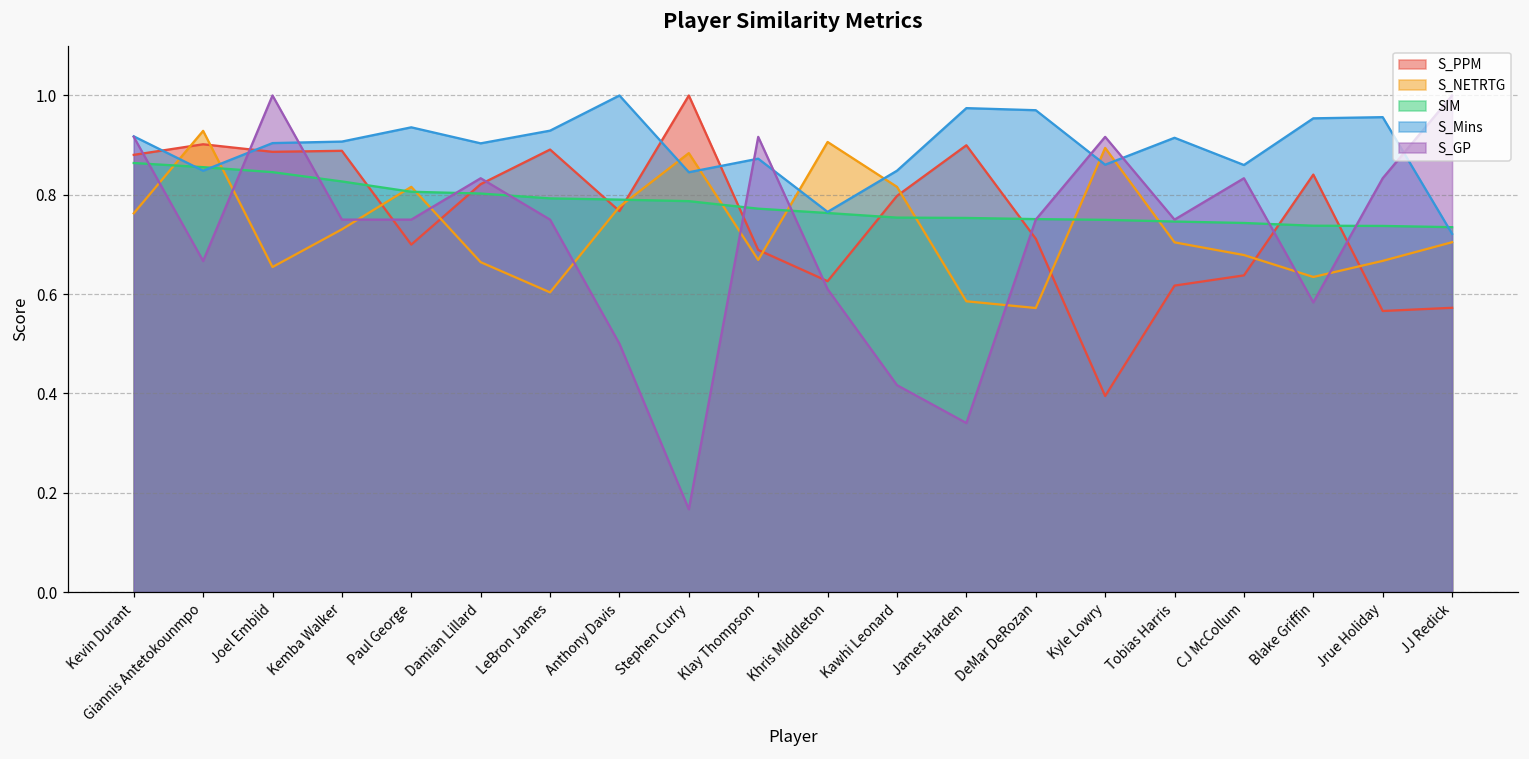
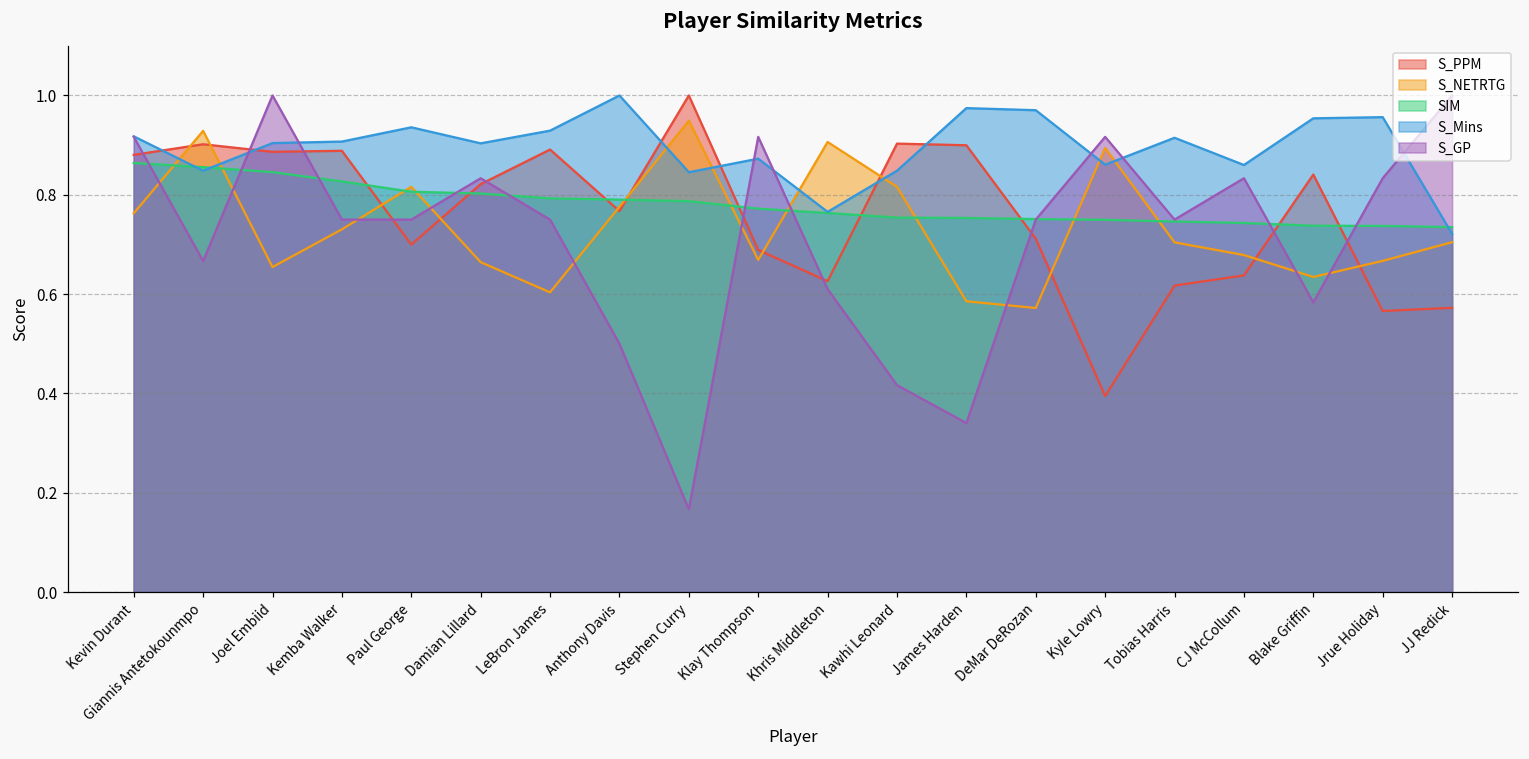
  {
    "S_PPM": {
      "Kevin Durant": 0.88,
      "Giannis Antetokounmpo": 0.90,
      "Joel Embiid": 0.89,
      "Kemba Walker": 0.89,
      "Paul George": 0.70,
      "Damian Lillard": 0.82,
      "LeBron James": 0.89,
      "Anthony Davis": 0.77,
      "Stephen Curry": 1.00,
      "Klay Thompson": 0.69,
      "Khris Middleton": 0.63,
-     "Kawhi Leonard": 0.80,
+     "Kawhi Leonard": 0.90,
      "James Harden": 0.90,
      "DeMar DeRozan": 0.71,
      "Kyle Lowry": 0.39,
      "Tobias Harris": 0.62,
      "CJ McCollum": 0.64,
      "Blake Griffin": 0.84,
      "Jrue Holiday": 0.57,
      "JJ Redick": 0.57
    },
    "S_NETRTG": {
      "Kevin Durant": 0.76,
      "Giannis Antetokounmpo": 0.93,
      "Joel Embiid": 0.65,
      "Kemba Walker": 0.73,
      "Paul George": 0.82,
      "Damian Lillard": 0.66,
      "LeBron James": 0.60,
      "Anthony Davis": 0.78,
-     "Stephen Curry": 0.88,
+     "Stephen Curry": 0.95,
      "Klay Thompson": 0.67,
      "Khris Middleton": 0.91,
      "Kawhi Leonard": 0.82,
      "James Harden": 0.59,
      "DeMar DeRozan": 0.57,
      "Kyle Lowry": 0.89,
      "Tobias Harris": 0.70,
      "CJ McCollum": 0.68,
      "Blake Griffin": 0.63,
      "Jrue Holiday": 0.67,
      "JJ Redick": 0.70
    },
    "SIM": {
      "Kevin Durant": 0.86,
      "Giannis Antetokounmpo": 0.86,
      "Joel Embiid": 0.85,
      "Kemba Walker": 0.83,
      "Paul George": 0.81,
      "Damian Lillard": 0.80,
      "LeBron James": 0.79,
      "Anthony Davis": 0.79,
      "Stephen Curry": 0.79,
      "Klay Thompson": 0.77,
      "Kawhi Leonard": 0.75,
      "James Harden": 0.75,
      "Kyle Lowry": 0.75,
      "CJ McCollum": 0.74,
      "Blake Griffin": 0.74,
      "Jrue Holiday": 0.74,
      "JJ Redick": 0.73
    },
    "S_Mins": {
      "Giannis Antetokounmpo": 0.85,
      "Joel Embiid": 0.90,
      "Kemba Walker": 0.91,
      "Paul George": 0.94,
      "Damian Lillard": 0.90,
      "LeBron James": 0.93,
      "Anthony Davis": 1.00,
      "Stephen Curry": 0.85,
      "Klay Thompson": 0.87,
      "Kawhi Leonard": 0.85,
      "James Harden": 0.97,
      "DeMar DeRozan": 0.97,
      "Kyle Lowry": 0.86,
      "Tobias Harris": 0.91,
      "CJ McCollum": 0.86,
      "Blake Griffin": 0.95,
      "Jrue Holiday": 0.96,
      "JJ Redick": 0.72
    },
    "S_GP": {
      "Giannis Antetokounmpo": 0.67,
      "Joel Embiid": 1.00,
      "Kemba Walker": 0.75,
      "Paul George": 0.75,
      "Damian Lillard": 0.83,
      "LeBron James": 0.75,
      "Anthony Davis": 0.50,
      "Stephen Curry": 0.17,
      "Klay Thompson": 0.92,
      "Khris Middleton": 0.61,
      "Kawhi Leonard": 0.42,
      "James Harden": 0.34,
      "Kyle Lowry": 0.92,
      "CJ McCollum": 0.83,
      "Blake Griffin": 0.58,
      "Jrue Holiday": 0.83
    }
  }
